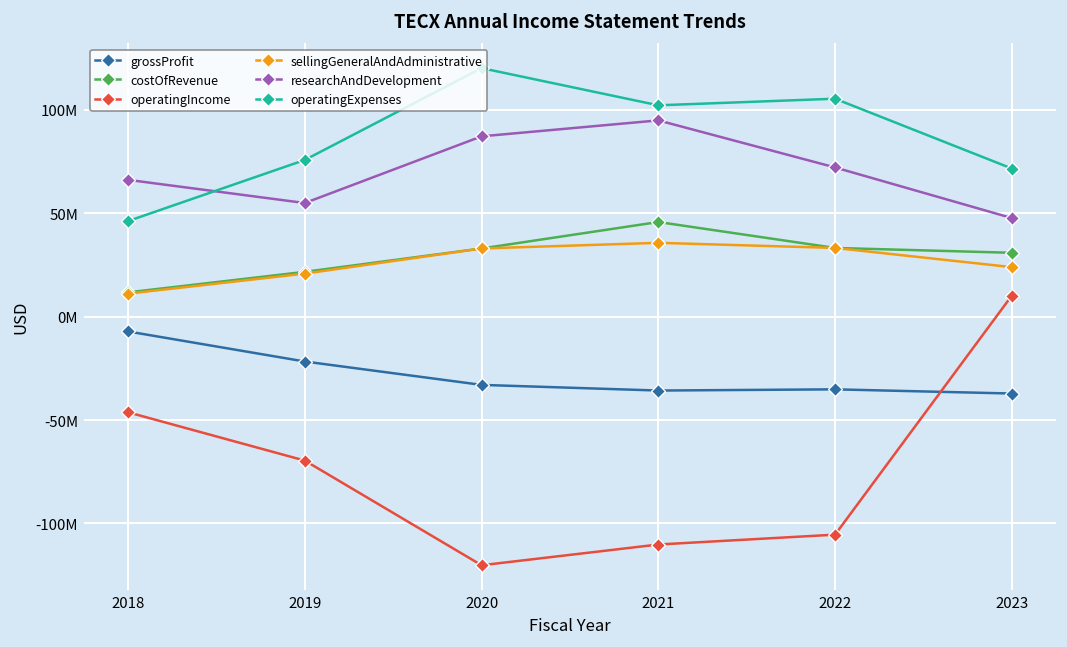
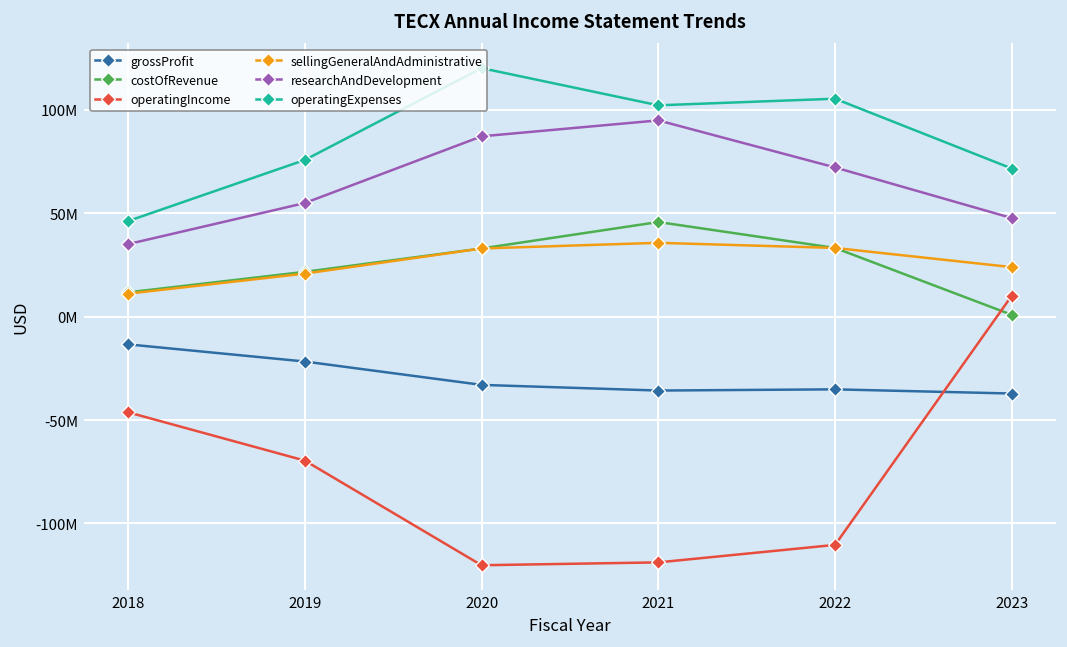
  {
    "grossProfit": {
-     "2018": -7000000,
+     "2018": -13000000,
      "2019": -22000000,
      "2020": -33000000,
      "2021": -36000000,
      "2022": -35000000,
      "2023": -37000000
    },
    "costOfRevenue": {
      "2021": 46000000,
-     "2023": 31000000
+     "2023": 1000000
    },
    "operatingIncome": {
      "2018": -46000000,
      "2019": -70000000,
      "2020": -120000000,
-     "2021": -110000000,
-     "2022": -105000000,
+     "2021": -119000000,
+     "2022": -110000000,
      "2023": 10000000
    },
    "sellingGeneralAndAdministrative": {
      "2021": 36000000,
      "2023": 24000000
    },
    "researchAndDevelopment": {
-     "2018": 66000000,
+     "2018": 35000000,
      "2019": 55000000,
      "2020": 87000000,
      "2021": 95000000,
      "2022": 72000000,
      "2023": 48000000
    },
    "operatingExpenses": {
      "2018": 46000000,
      "2019": 76000000,
      "2021": 102000000,
      "2022": 105000000,
      "2023": 72000000
    }
  }
